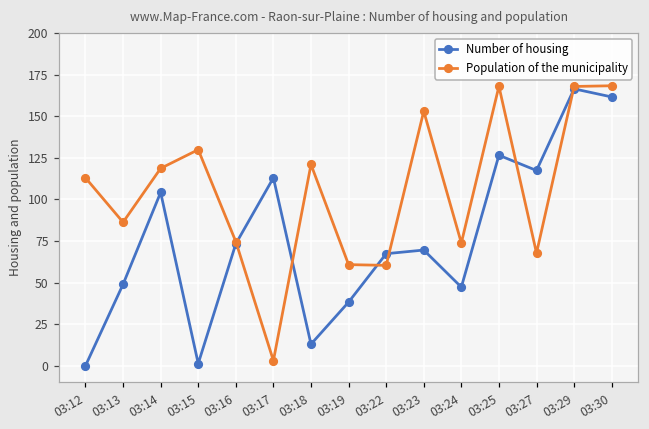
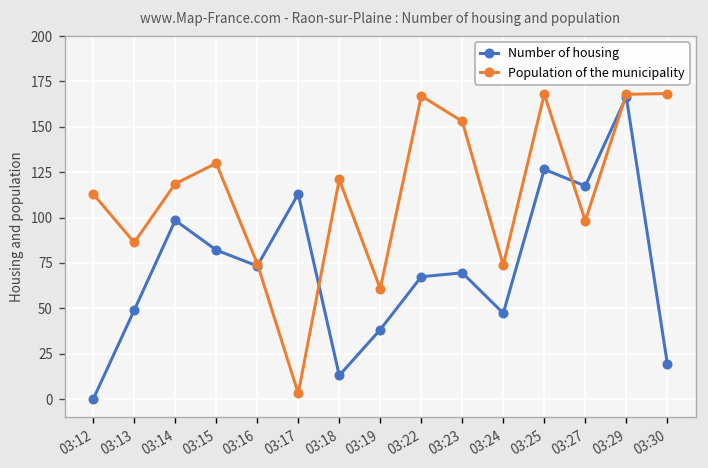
  {
    "Number of housing": {
      "03:12": 0,
      "03:13": 49,
-     "03:14": 104,
-     "03:15": 1,
+     "03:14": 98,
+     "03:15": 82,
      "03:17": 113,
      "03:18": 13,
      "03:19": 38,
      "03:22": 67,
      "03:23": 70,
      "03:24": 47,
      "03:25": 127,
      "03:27": 117,
-     "03:30": 162
+     "03:30": 20
    },
    "Population of the municipality": {
      "03:12": 113,
      "03:13": 86,
      "03:14": 119,
      "03:15": 130,
      "03:17": 3,
      "03:18": 121,
      "03:19": 61,
-     "03:22": 60,
+     "03:22": 167,
      "03:23": 153,
      "03:24": 74,
      "03:25": 168,
-     "03:27": 68,
+     "03:27": 98,
      "03:30": 168
    }
  }
